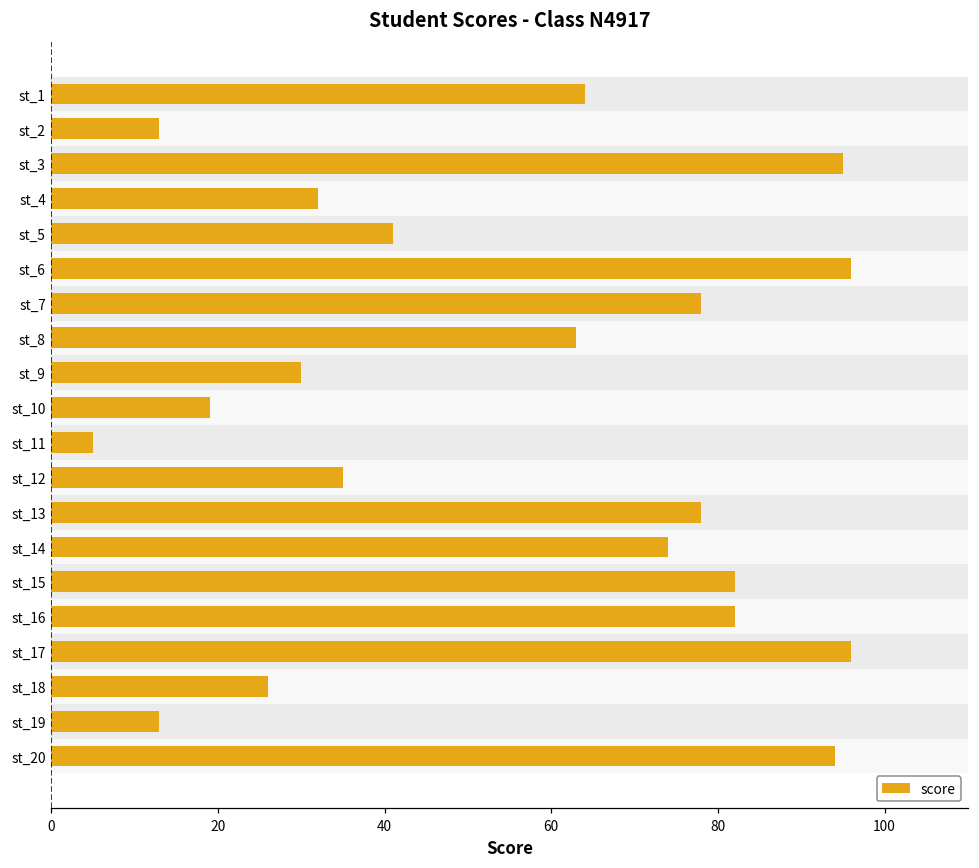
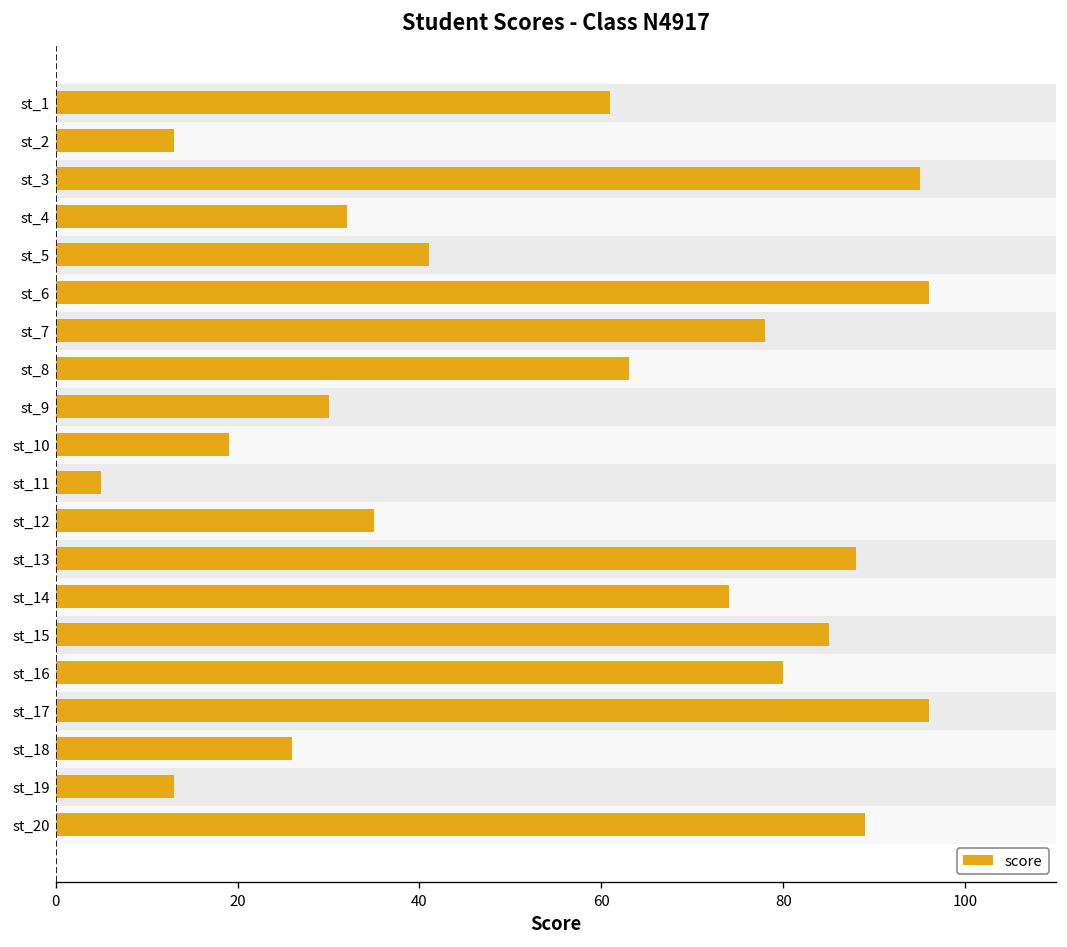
  {
    "score": {
-     "st_1": 64,
-     "st_13": 78,
-     "st_15": 82,
-     "st_16": 82,
-     "st_20": 94
+     "st_1": 61,
+     "st_13": 88,
+     "st_15": 85,
+     "st_16": 80,
+     "st_20": 89
    }
  }
